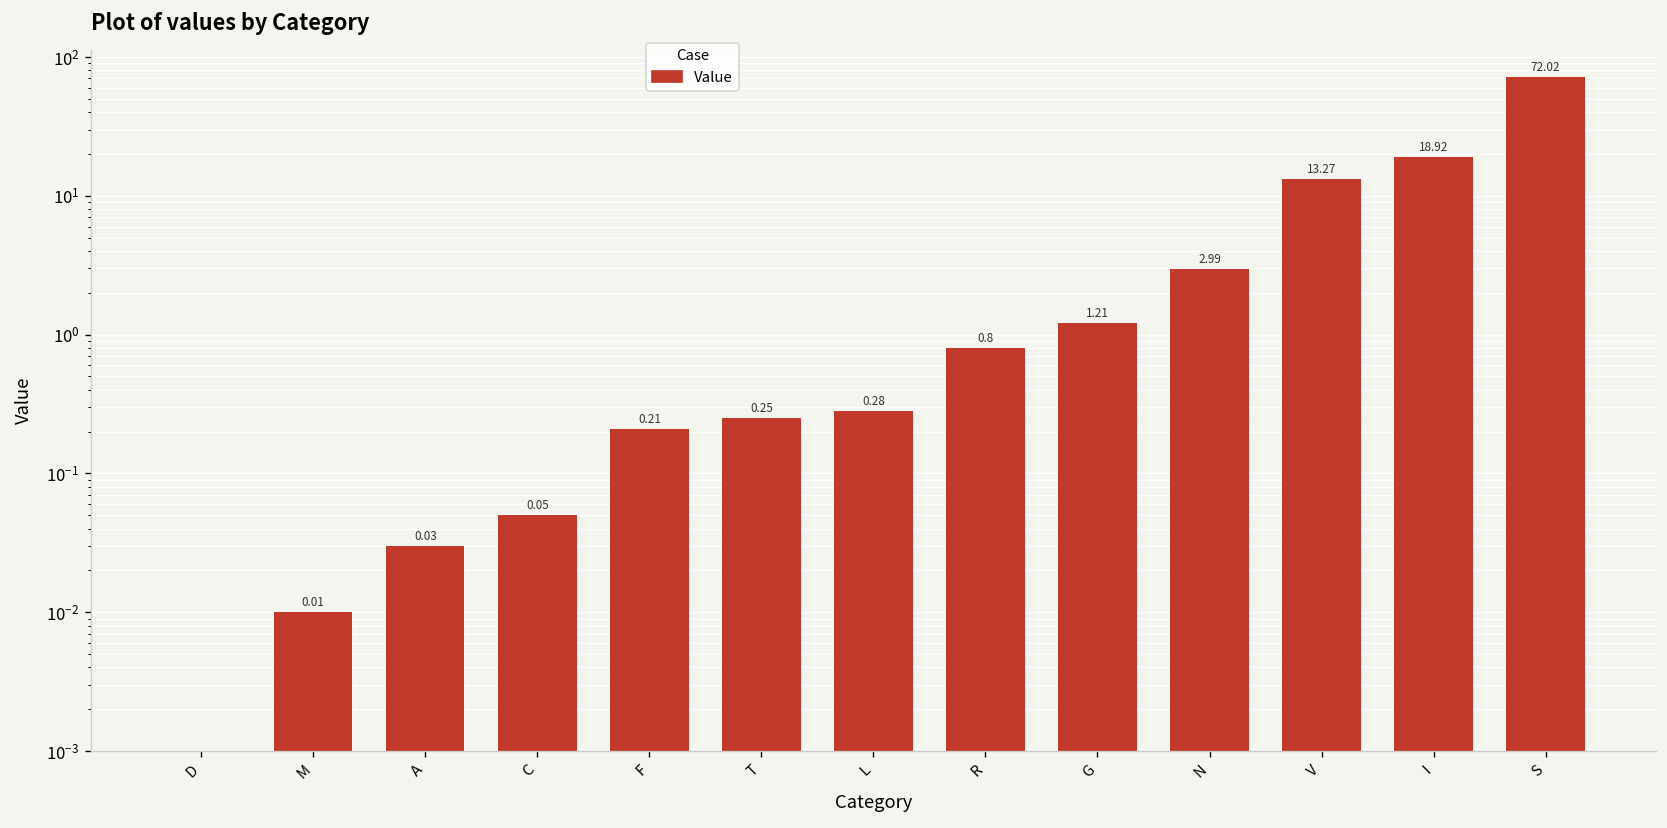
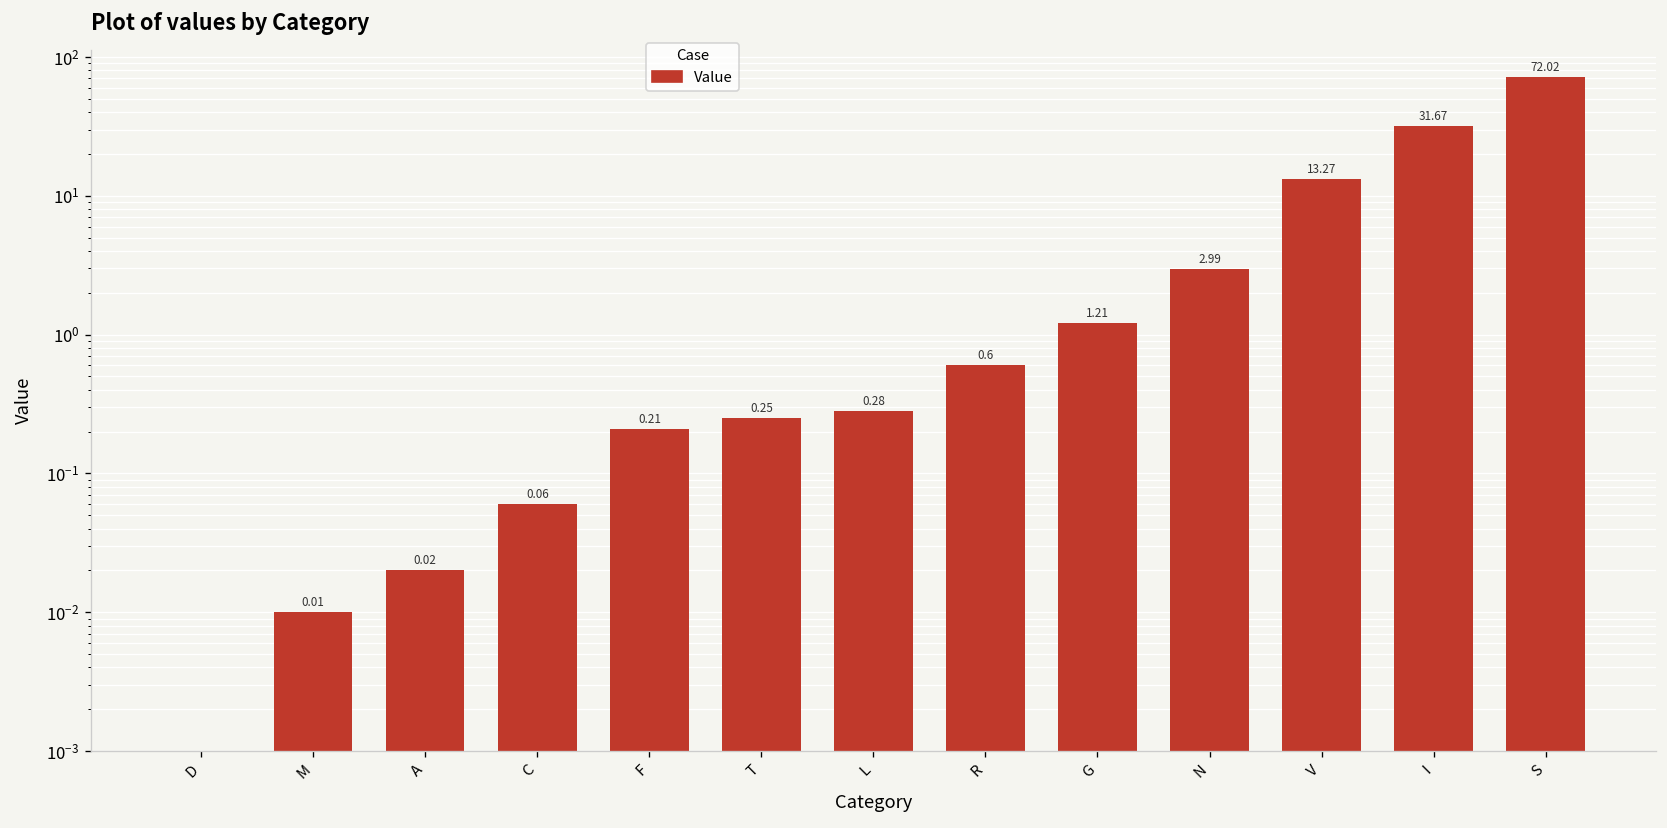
  {
    "M": 0.01,
-   "A": 0.03,
-   "C": 0.05,
+   "A": 0.02,
+   "C": 0.06,
    "F": 0.21,
    "T": 0.25,
    "L": 0.28,
-   "R": 0.8,
+   "R": 0.6,
    "G": 1.21,
    "N": 2.99,
    "V": 13.27,
-   "I": 18.92,
+   "I": 31.67,
    "S": 72.02
  }
